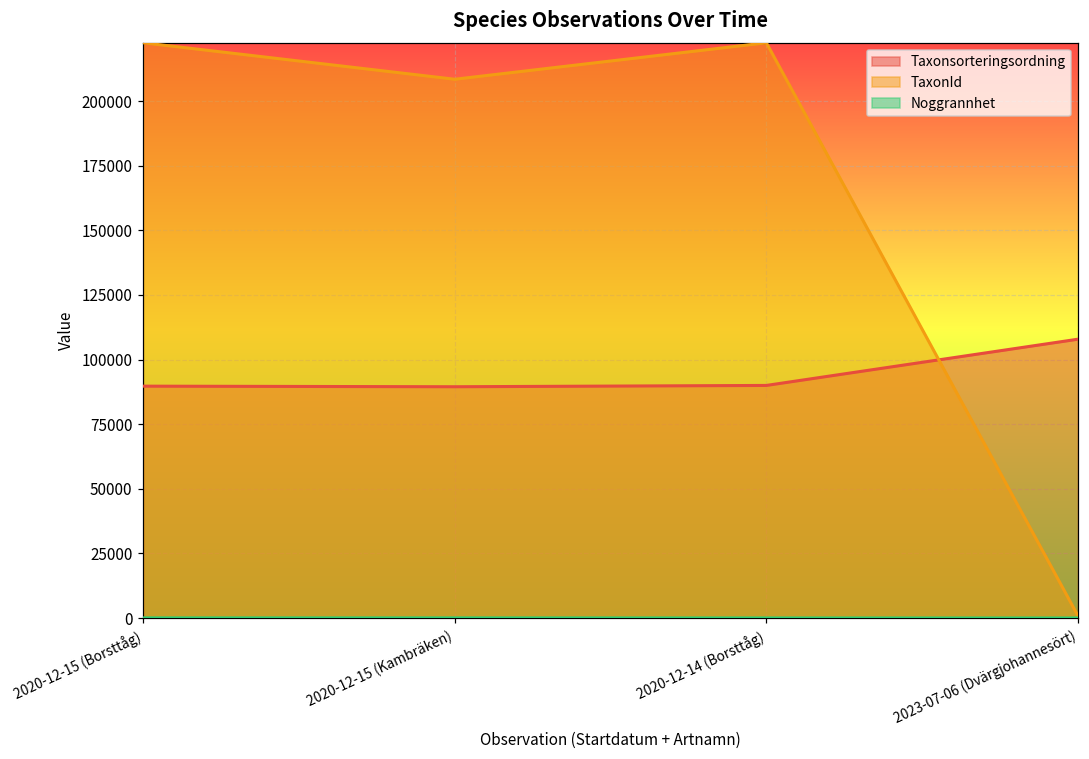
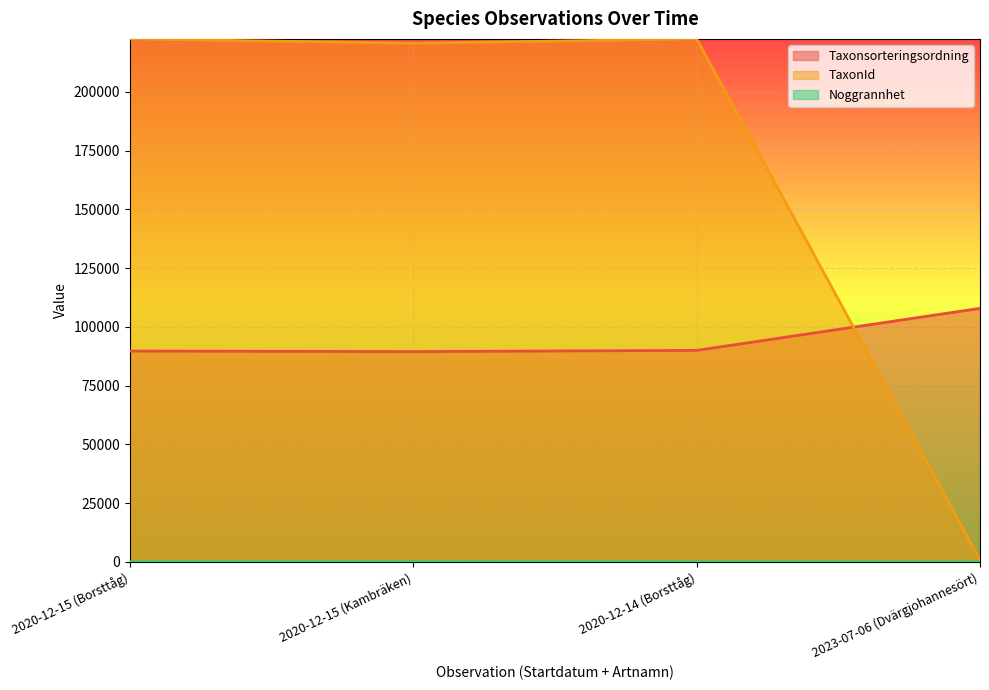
  {
    "Taxonsorteringsordning": {
      "2020-12-15 (Borsttåg)": 90000,
      "2020-12-15 (Kambräken)": 89000,
      "2020-12-14 (Borsttåg)": 90000,
      "2023-07-06 (Dvärgjohannesört)": 108000
    },
    "TaxonId": {
      "2020-12-15 (Borsttåg)": 223000,
-     "2020-12-15 (Kambräken)": 208000,
+     "2020-12-15 (Kambräken)": 221000,
      "2020-12-14 (Borsttåg)": 223000
    },
    "Noggrannhet": {
      "2020-12-15 (Borsttåg)": 0,
      "2020-12-15 (Kambräken)": 0,
      "2020-12-14 (Borsttåg)": 0
    }
  }
